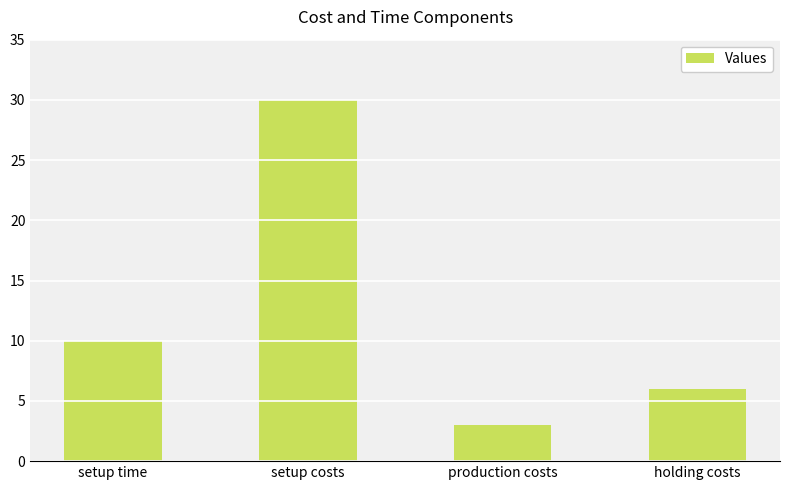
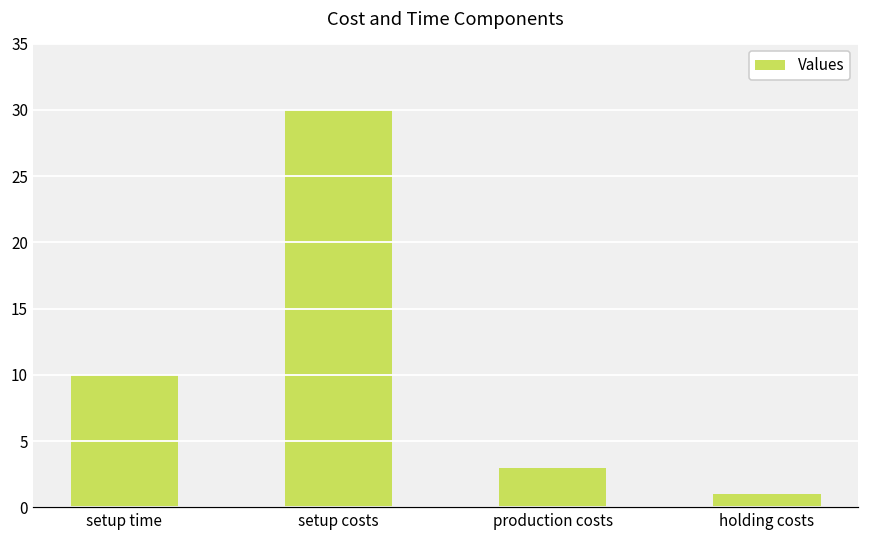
  {
    "setup time": 10,
    "setup costs": 30,
    "production costs": 3,
-   "holding costs": 6
+   "holding costs": 1
  }
